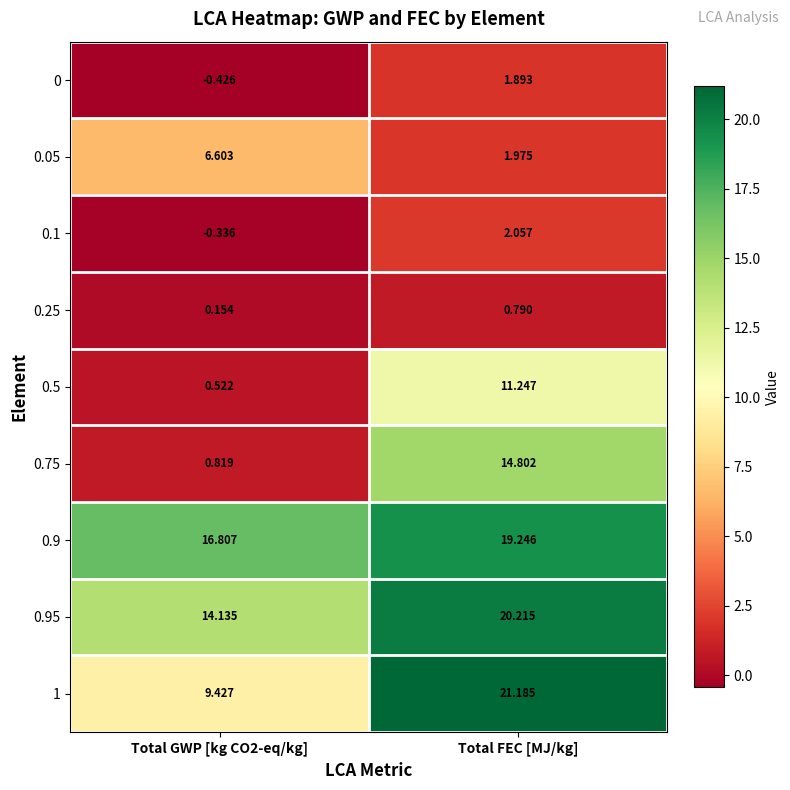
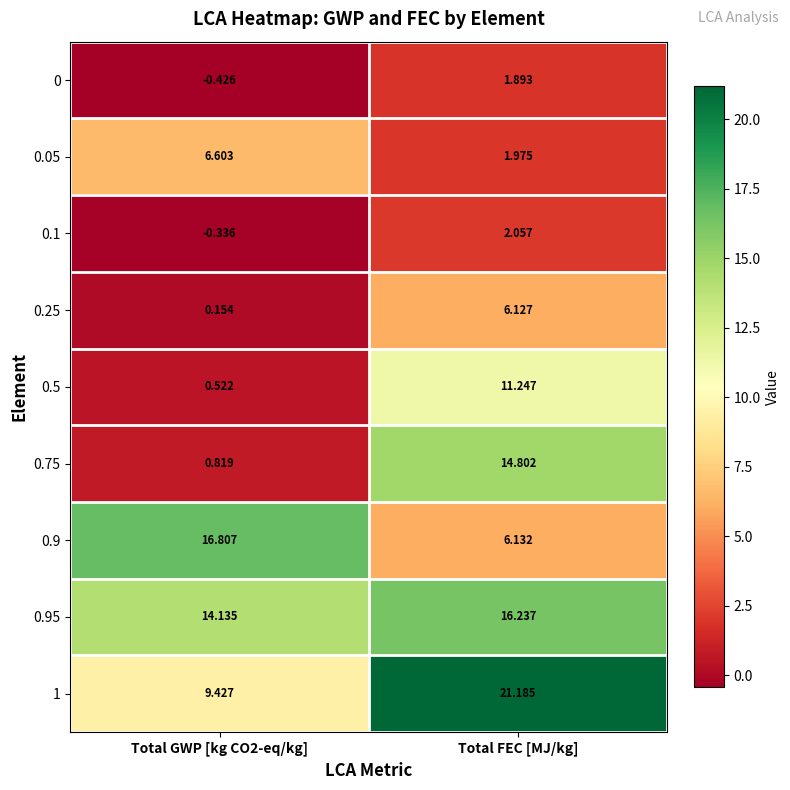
  {
    "0": {
      "Total GWP [kg CO2-eq/kg]": -0.426,
      "Total FEC [MJ/kg]": 1.893
    },
    "0.05": {
      "Total GWP [kg CO2-eq/kg]": 6.603,
      "Total FEC [MJ/kg]": 1.975
    },
    "0.1": {
      "Total GWP [kg CO2-eq/kg]": -0.336,
      "Total FEC [MJ/kg]": 2.057
    },
    "0.25": {
      "Total GWP [kg CO2-eq/kg]": 0.154,
-     "Total FEC [MJ/kg]": 0.790
+     "Total FEC [MJ/kg]": 6.127
    },
    "0.5": {
      "Total GWP [kg CO2-eq/kg]": 0.522,
      "Total FEC [MJ/kg]": 11.247
    },
    "0.75": {
      "Total GWP [kg CO2-eq/kg]": 0.819,
      "Total FEC [MJ/kg]": 14.802
    },
    "0.9": {
      "Total GWP [kg CO2-eq/kg]": 16.807,
-     "Total FEC [MJ/kg]": 19.246
+     "Total FEC [MJ/kg]": 6.132
    },
    "0.95": {
      "Total GWP [kg CO2-eq/kg]": 14.135,
-     "Total FEC [MJ/kg]": 20.215
+     "Total FEC [MJ/kg]": 16.237
    },
    "1": {
      "Total GWP [kg CO2-eq/kg]": 9.427,
      "Total FEC [MJ/kg]": 21.185
    }
  }
